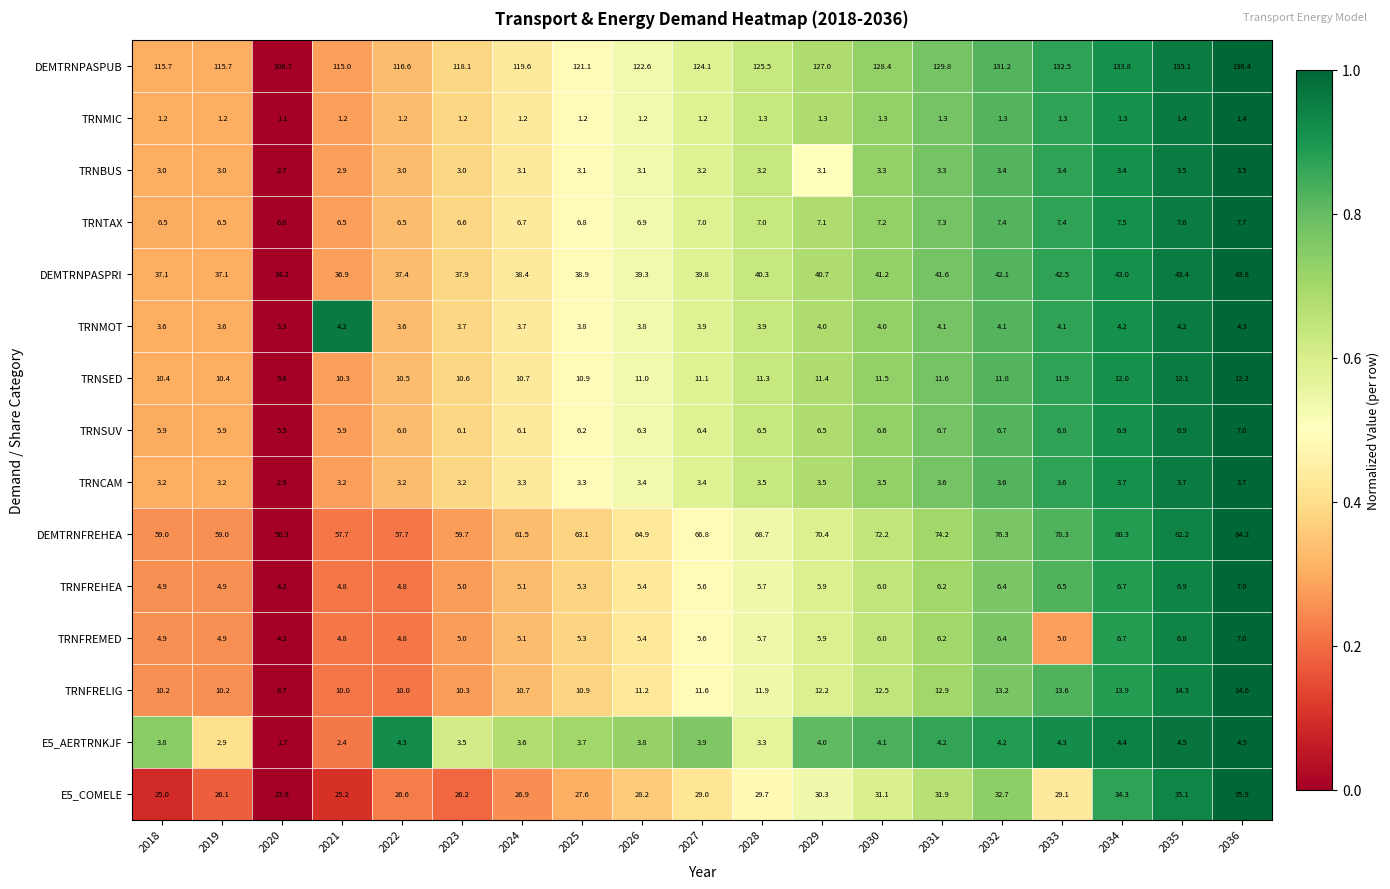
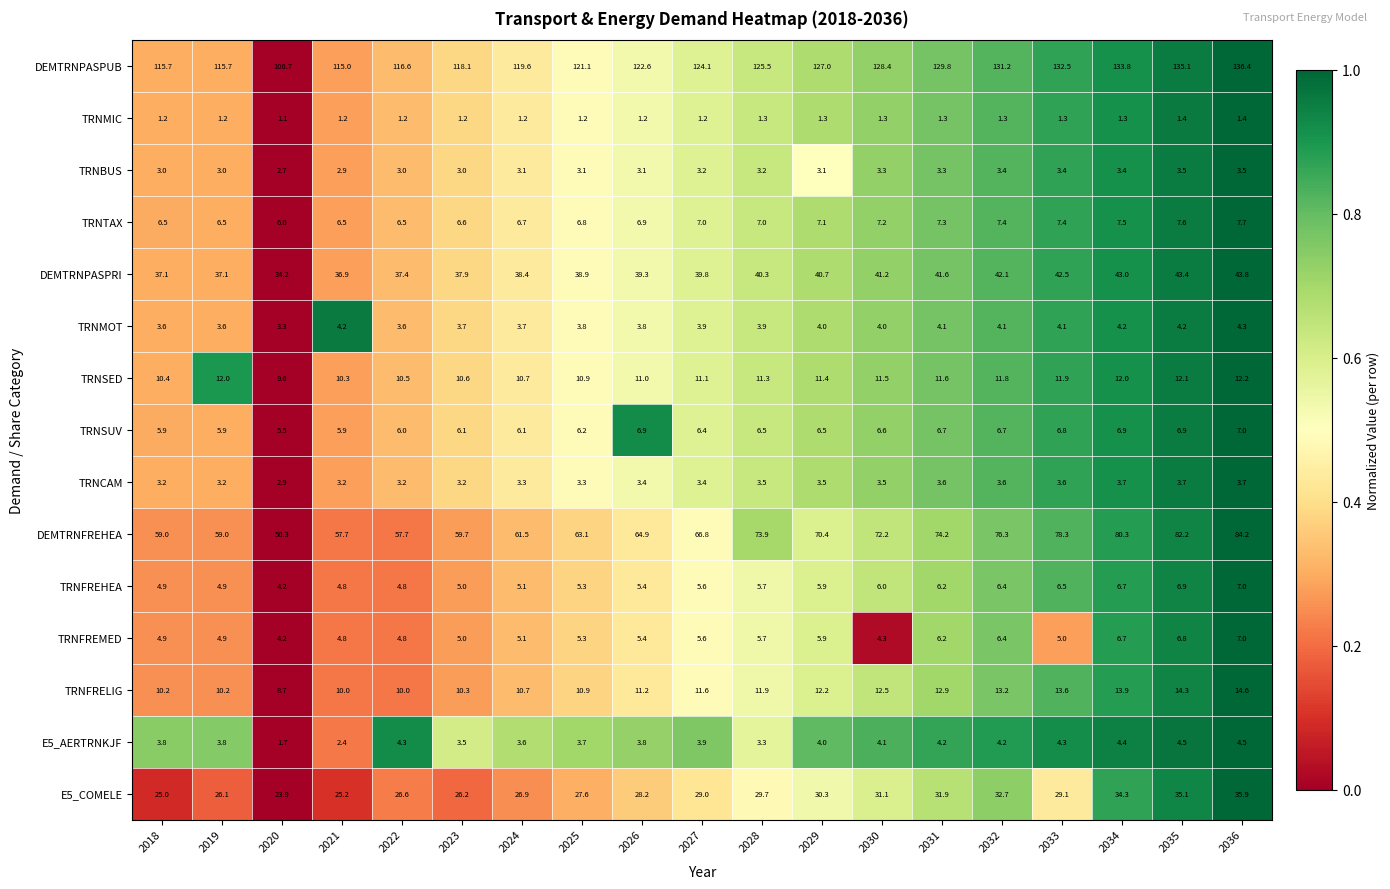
  {
    "TRNSED": {
      "2018": 10.4,
-     "2019": 10.4,
+     "2019": 12.0,
      "2020": 9.6,
      "2021": 10.3,
      "2022": 10.5,
      "2023": 10.6,
      "2024": 10.7,
      "2025": 10.9,
      "2026": 11.0,
      "2027": 11.1,
      "2028": 11.3,
      "2029": 11.4,
      "2030": 11.5,
      "2031": 11.6,
      "2032": 11.8,
      "2033": 11.9,
      "2034": 12.0,
      "2035": 12.1,
      "2036": 12.2
    },
    "TRNSUV": {
      "2018": 5.9,
      "2019": 5.9,
      "2020": 5.5,
      "2021": 5.9,
      "2022": 6.0,
      "2023": 6.1,
      "2024": 6.1,
      "2025": 6.2,
-     "2026": 6.3,
+     "2026": 6.9,
      "2027": 6.4,
      "2028": 6.5,
      "2029": 6.5,
      "2030": 6.6,
      "2031": 6.7,
      "2032": 6.7,
      "2033": 6.8,
      "2034": 6.9,
      "2035": 6.9,
      "2036": 7.0
    },
    "DEMTRNFREHEA": {
      "2018": 59.0,
      "2019": 59.0,
      "2020": 50.3,
      "2021": 57.7,
      "2022": 57.7,
      "2023": 59.7,
      "2024": 61.5,
      "2025": 63.1,
      "2026": 64.9,
      "2027": 66.8,
-     "2028": 68.7,
+     "2028": 73.9,
      "2029": 70.4,
      "2030": 72.2,
      "2031": 74.2,
      "2032": 76.3,
      "2033": 78.3,
      "2034": 80.3,
      "2035": 82.2,
      "2036": 84.2
    },
    "TRNFREMED": {
      "2018": 4.9,
      "2019": 4.9,
      "2020": 4.2,
      "2021": 4.8,
      "2022": 4.8,
      "2023": 5.0,
      "2024": 5.1,
      "2025": 5.3,
      "2026": 5.4,
      "2027": 5.6,
      "2028": 5.7,
      "2029": 5.9,
-     "2030": 6.0,
+     "2030": 4.3,
      "2031": 6.2,
      "2032": 6.4,
      "2033": 5.0,
      "2034": 6.7,
      "2035": 6.8,
      "2036": 7.0
    },
    "E5_AERTRNKJF": {
      "2018": 3.8,
-     "2019": 2.9,
+     "2019": 3.8,
      "2020": 1.7,
      "2021": 2.4,
      "2022": 4.3,
      "2023": 3.5,
      "2024": 3.6,
      "2025": 3.7,
      "2026": 3.8,
      "2027": 3.9,
      "2028": 3.3,
      "2029": 4.0,
      "2030": 4.1,
      "2031": 4.2,
      "2032": 4.2,
      "2033": 4.3,
      "2034": 4.4,
      "2035": 4.5,
      "2036": 4.5
    }
  }
